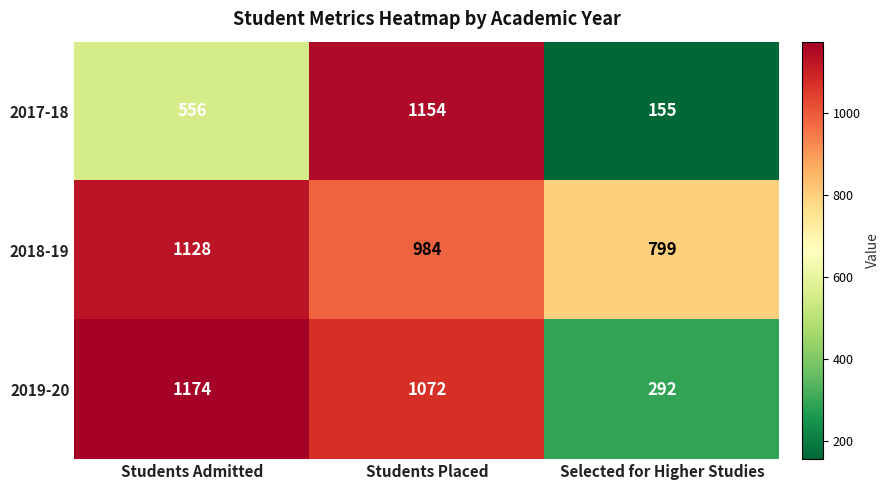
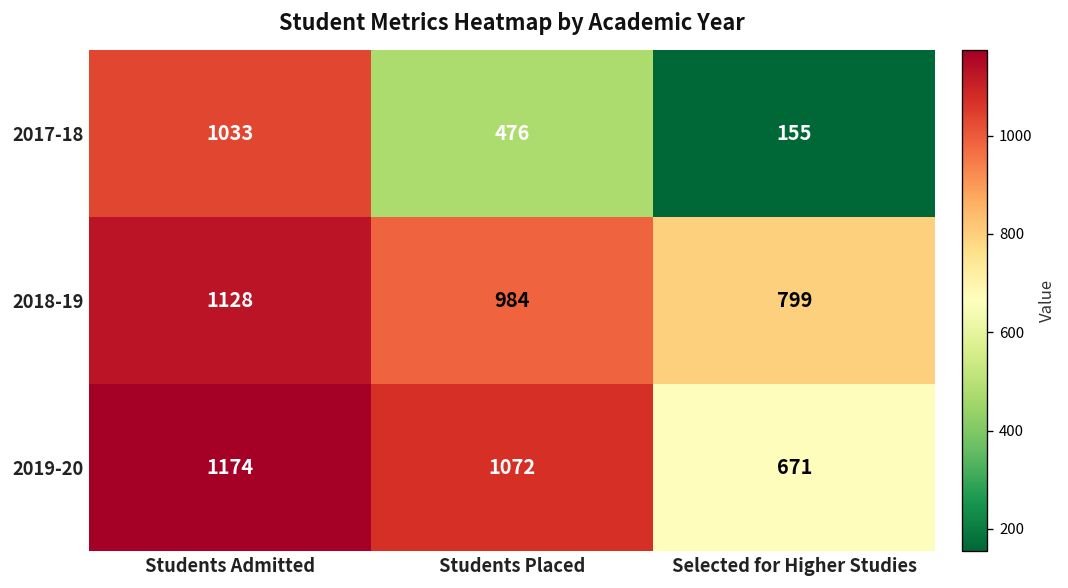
  {
    "2017-18": {
-     "Students Admitted": 556,
-     "Students Placed": 1154,
+     "Students Admitted": 1033,
+     "Students Placed": 476,
      "Selected for Higher Studies": 155
    },
    "2018-19": {
      "Students Admitted": 1128,
      "Students Placed": 984,
      "Selected for Higher Studies": 799
    },
    "2019-20": {
      "Students Admitted": 1174,
      "Students Placed": 1072,
-     "Selected for Higher Studies": 292
+     "Selected for Higher Studies": 671
    }
  }
